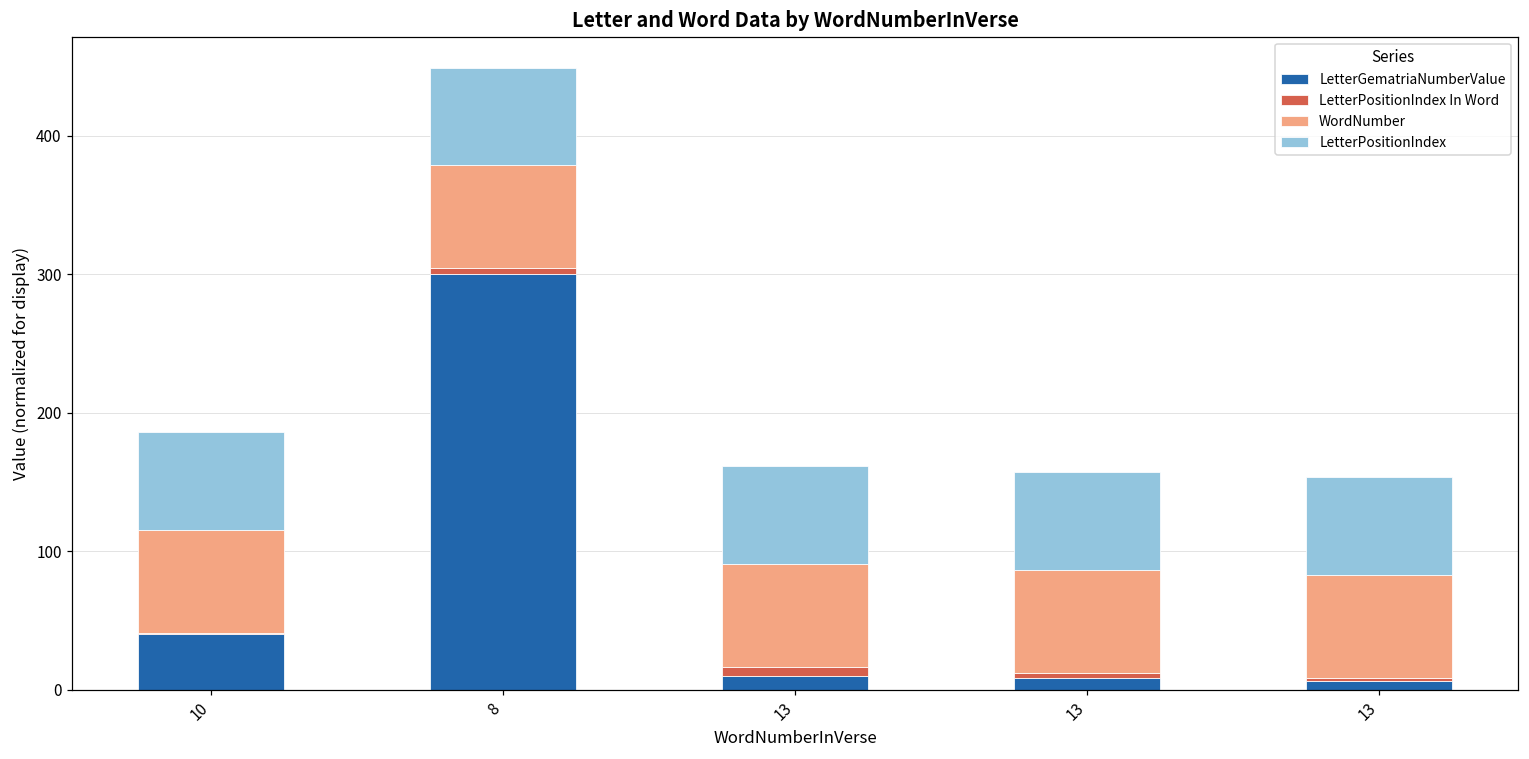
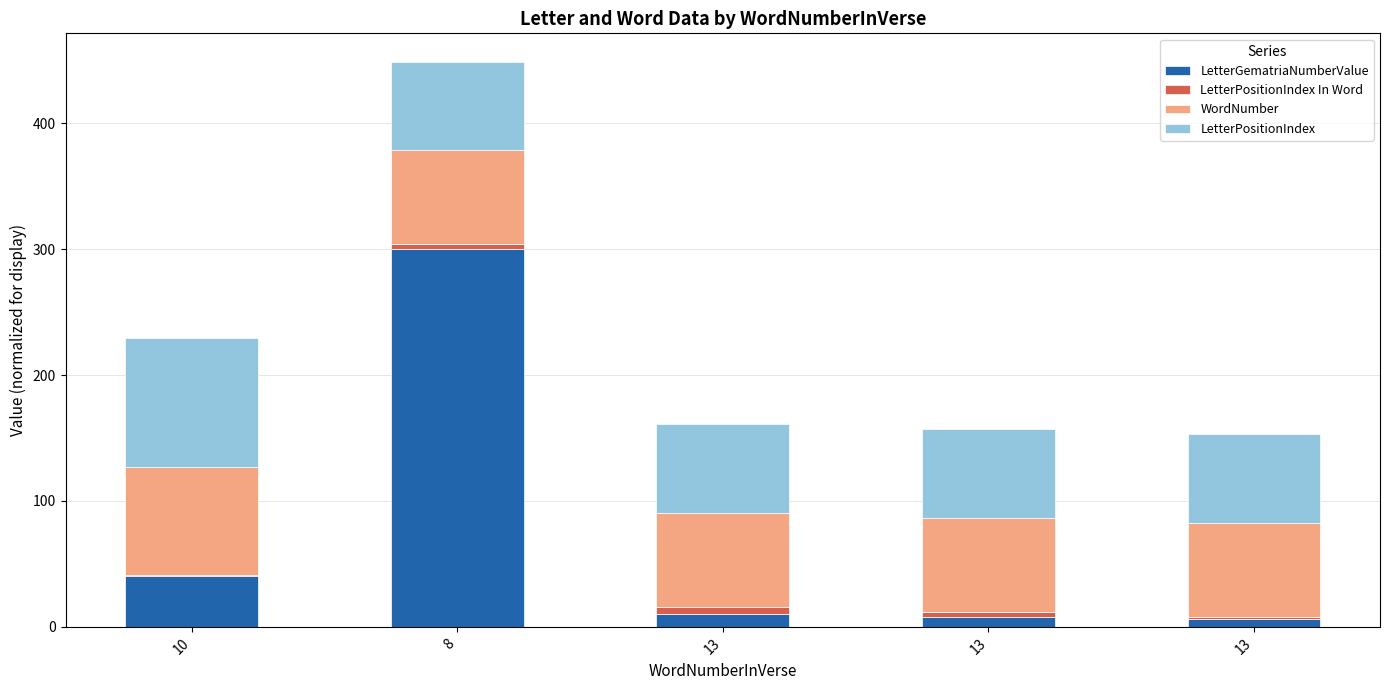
  {
    "LetterGematriaNumberValue": {
      "10": 40,
      "8": 300
    },
    "LetterPositionIndex In Word": {
      "8": 4
    },
    "WordNumber": {
-     "10": 74,
+     "10": 86,
      "8": 74
    },
    "LetterPositionIndex": {
-     "10": 70,
+     "10": 102,
      "8": 71
    }
  }
